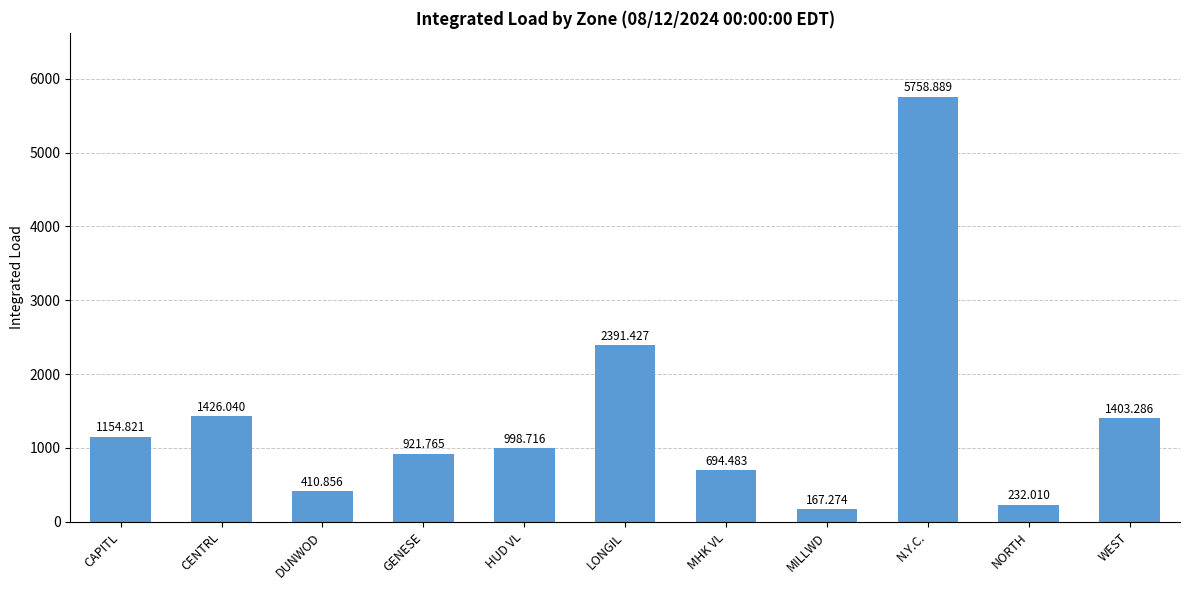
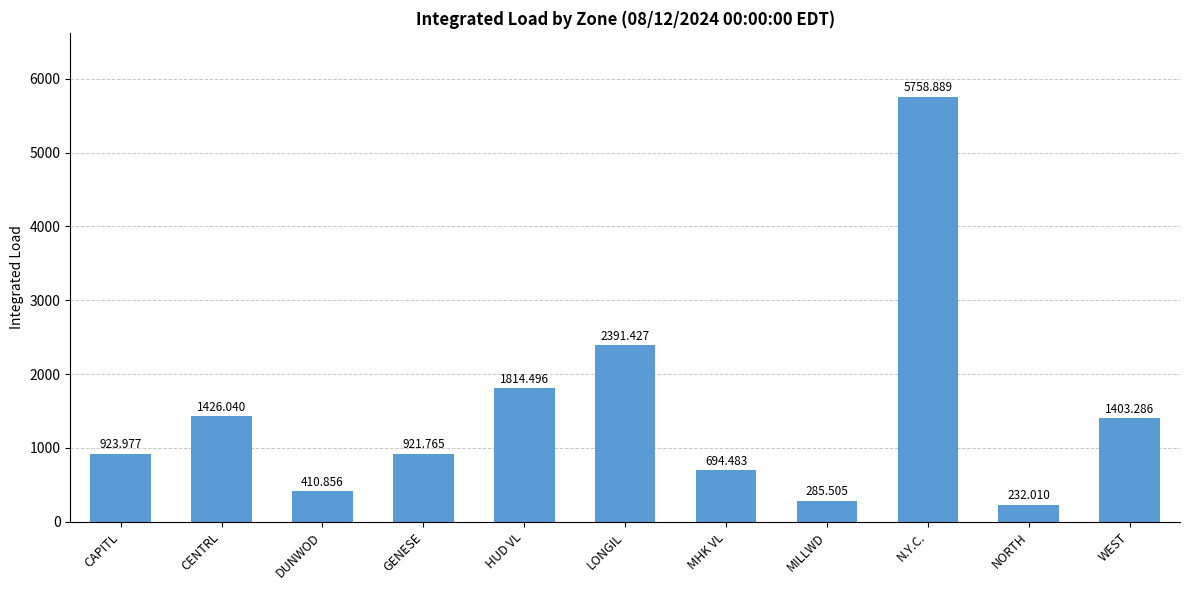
  {
-   "CAPITL": 1154.821,
+   "CAPITL": 923.977,
    "CENTRL": 1426.040,
    "DUNWOD": 410.856,
    "GENESE": 921.765,
-   "HUD VL": 998.716,
+   "HUD VL": 1814.496,
    "LONGIL": 2391.427,
    "MHK VL": 694.483,
-   "MILLWD": 167.274,
+   "MILLWD": 285.505,
    "N.Y.C.": 5758.889,
    "NORTH": 232.010,
    "WEST": 1403.286
  }
